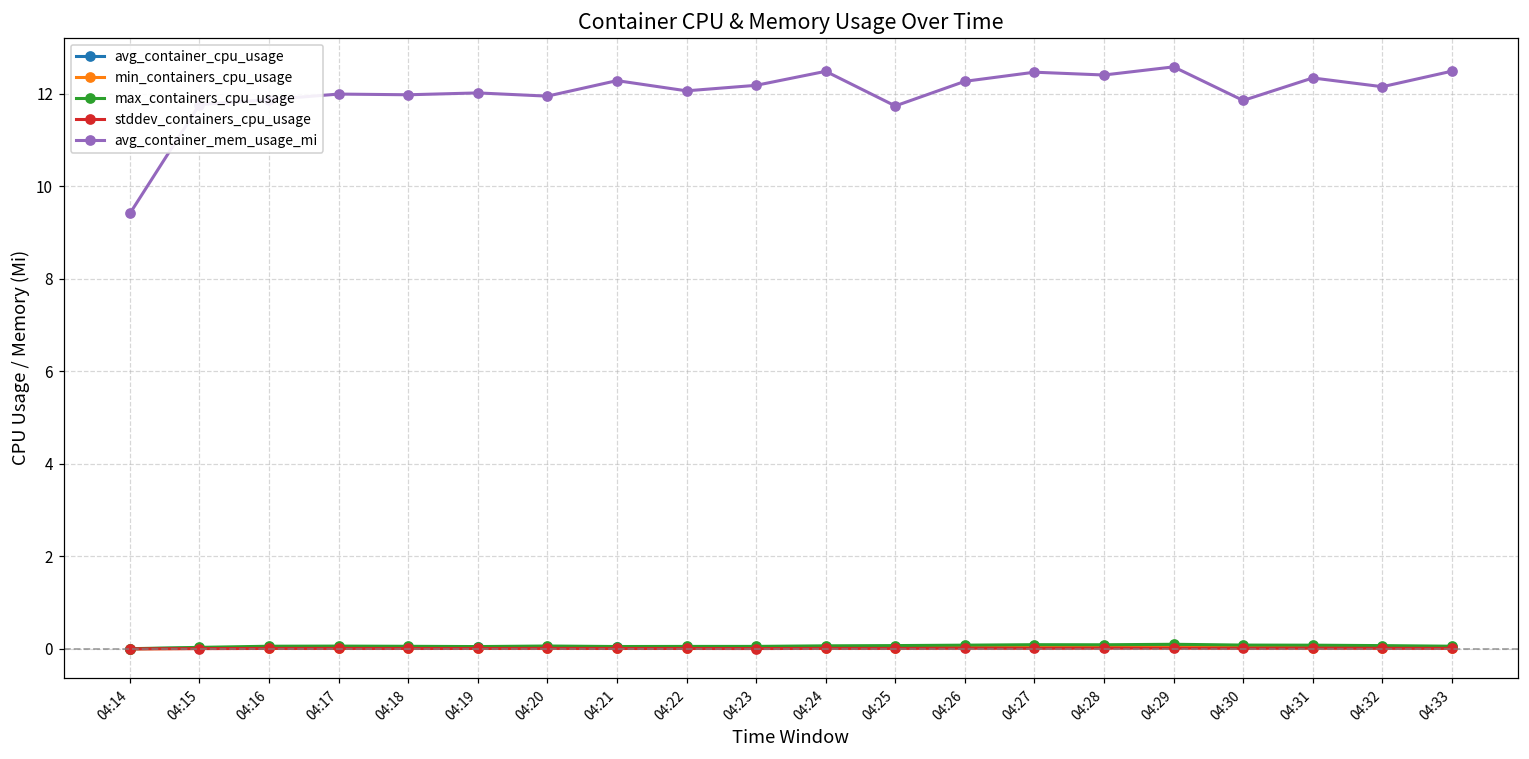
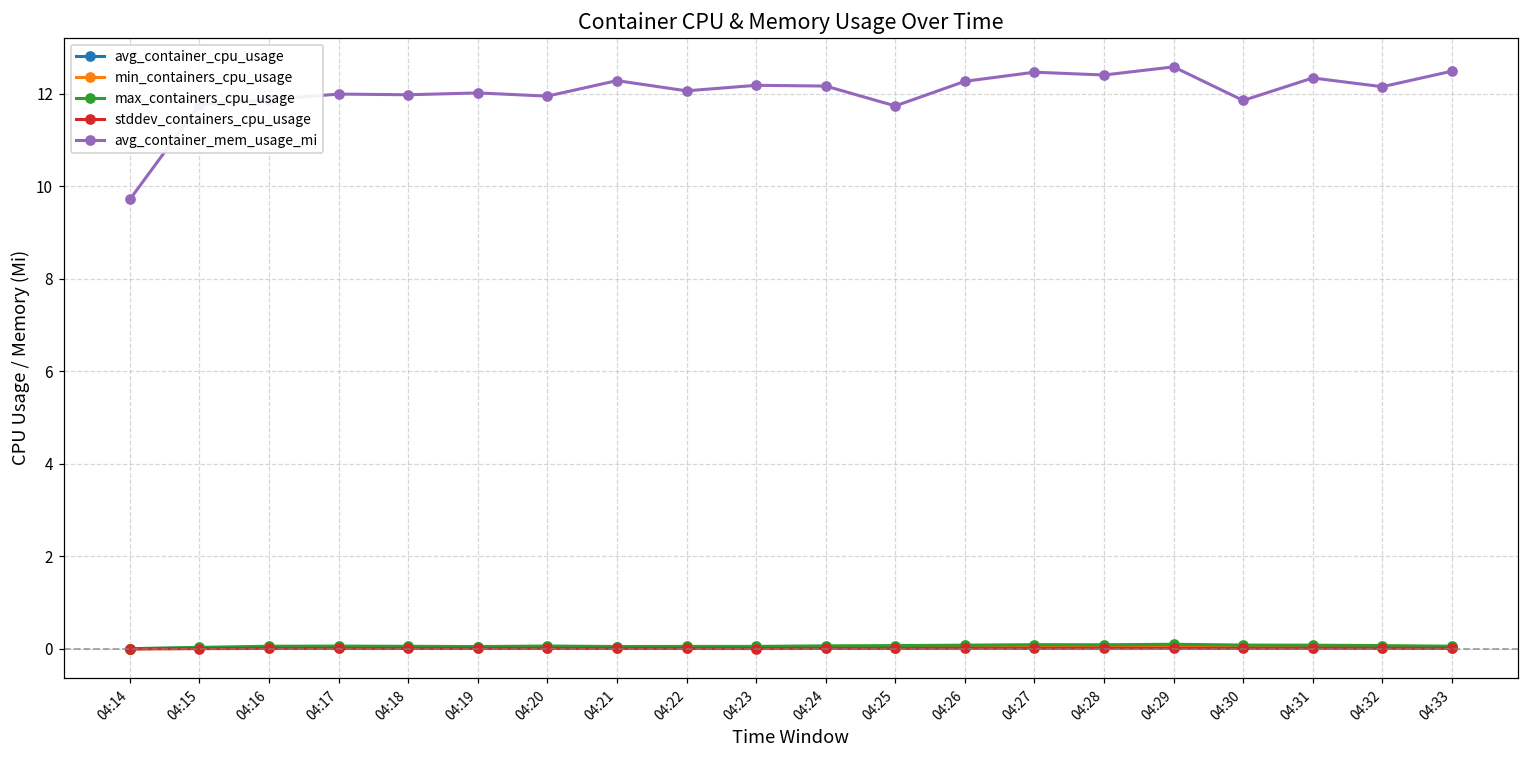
  {
    "avg_container_mem_usage_mi": {
-     "04:14": 9.4,
+     "04:14": 9.7,
      "04:17": 12.0,
      "04:18": 12.0,
      "04:19": 12.0,
      "04:20": 12.0,
      "04:21": 12.3,
      "04:22": 12.1,
      "04:23": 12.2,
-     "04:24": 12.5,
+     "04:24": 12.2,
      "04:25": 11.7,
      "04:26": 12.3,
      "04:27": 12.5,
      "04:28": 12.4,
      "04:29": 12.6,
      "04:30": 11.9,
      "04:31": 12.3,
      "04:32": 12.2,
      "04:33": 12.5
    }
  }
